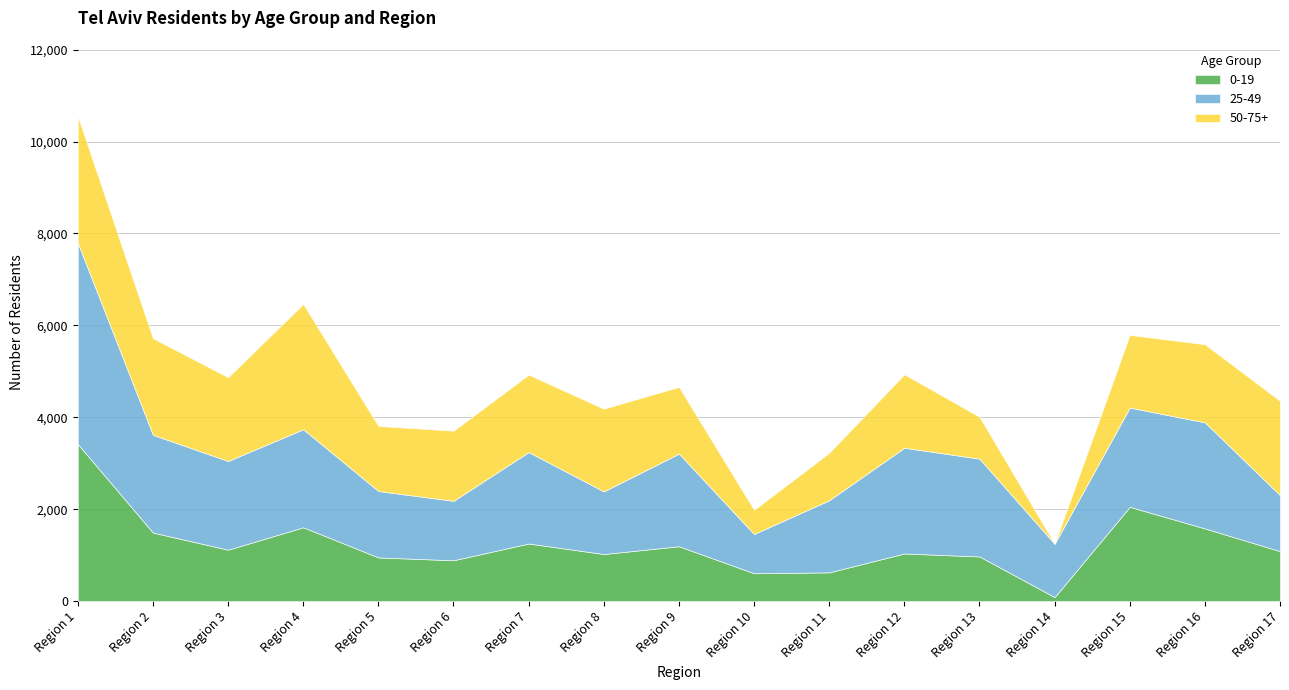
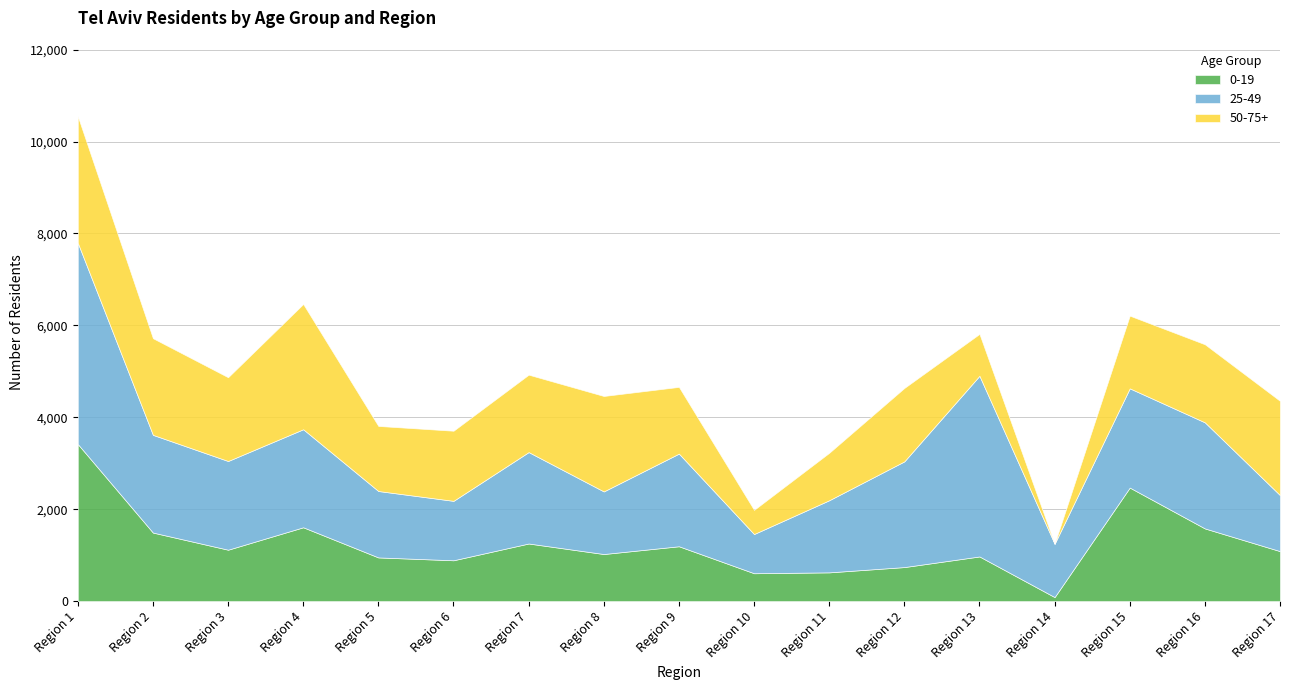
  {
    "0-19": {
      "Region 1": "3,400",
      "Region 2": "1,500",
      "Region 3": "1,100",
      "Region 4": "1,600",
      "Region 5": "1,000",
      "Region 6": "900",
      "Region 7": "1,300",
      "Region 8": "1,000",
      "Region 9": "1,200",
      "Region 10": "600",
      "Region 11": "600",
-     "Region 12": "1,000",
+     "Region 12": "700",
      "Region 13": "1,000",
      "Region 14": "100",
-     "Region 15": "2,100",
+     "Region 15": "2,500",
      "Region 16": "1,600",
      "Region 17": "1,100"
    },
    "25-49": {
      "Region 1": "4,400",
      "Region 2": "2,100",
      "Region 3": "1,900",
      "Region 4": "2,100",
      "Region 5": "1,400",
      "Region 6": "1,300",
      "Region 7": "2,000",
      "Region 8": "1,400",
      "Region 9": "2,000",
      "Region 10": "900",
      "Region 11": "1,600",
      "Region 12": "2,300",
-     "Region 13": "2,100",
+     "Region 13": "3,900",
      "Region 15": "2,200",
      "Region 16": "2,300",
      "Region 17": "1,200"
    },
    "50-75+": {
      "Region 1": "2,800",
      "Region 2": "2,100",
      "Region 3": "1,800",
      "Region 4": "2,700",
      "Region 5": "1,400",
      "Region 6": "1,500",
      "Region 7": "1,700",
-     "Region 8": "1,800",
+     "Region 8": "2,100",
      "Region 9": "1,500",
      "Region 10": "500",
      "Region 11": "1,000",
      "Region 12": "1,600",
      "Region 13": "900",
      "Region 15": "1,600",
      "Region 16": "1,700",
      "Region 17": "2,100"
    }
  }
